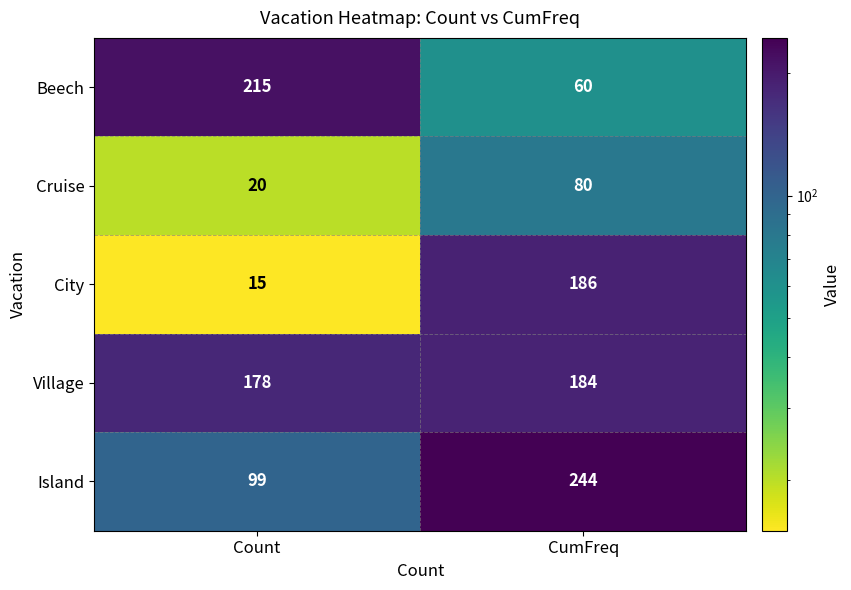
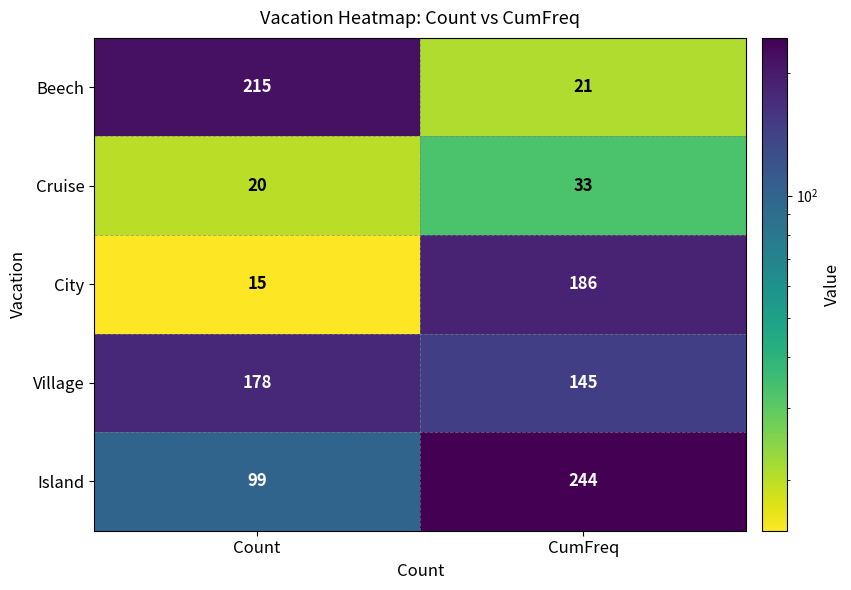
  {
    "Beech": {
      "Count": 215,
-     "CumFreq": 60
+     "CumFreq": 21
    },
    "Cruise": {
      "Count": 20,
-     "CumFreq": 80
+     "CumFreq": 33
    },
    "City": {
      "Count": 15,
      "CumFreq": 186
    },
    "Village": {
      "Count": 178,
-     "CumFreq": 184
+     "CumFreq": 145
    },
    "Island": {
      "Count": 99,
      "CumFreq": 244
    }
  }
